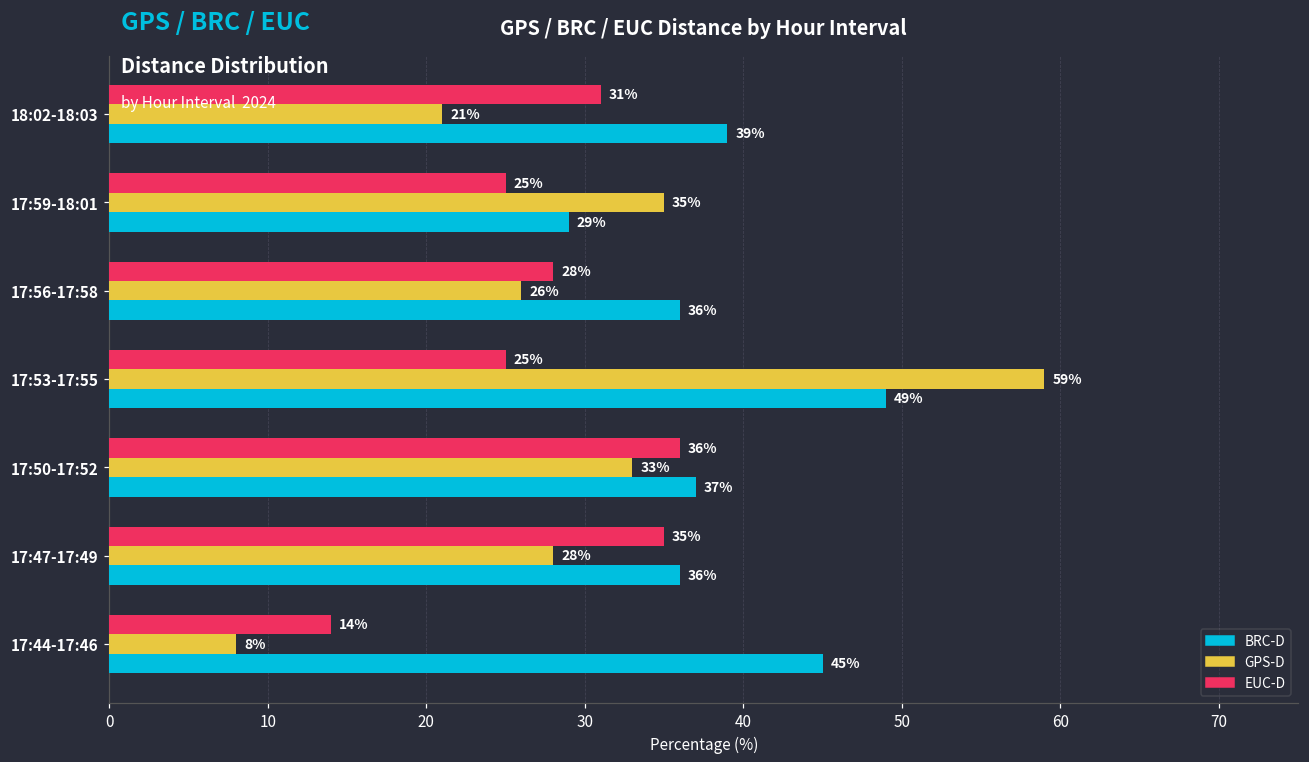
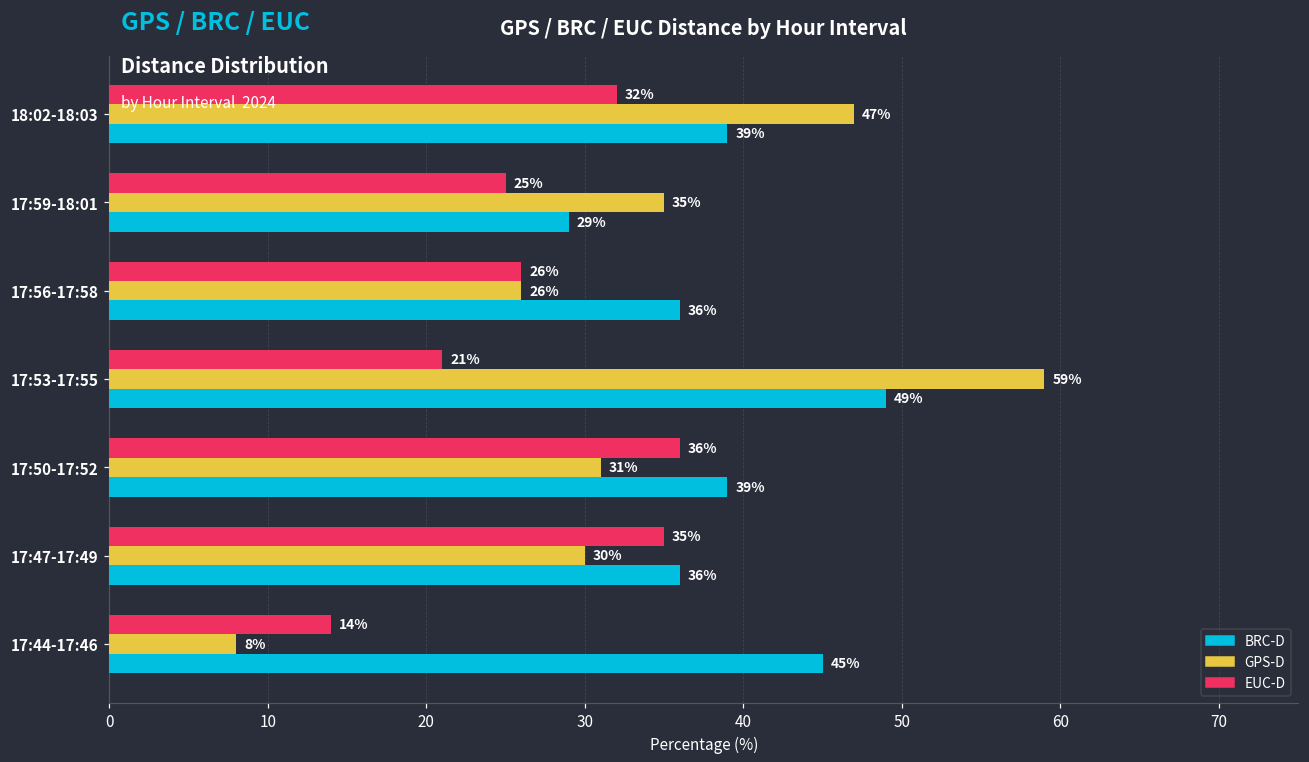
  {
    "BRC-D": {
      "18:02-18:03": "39%",
      "17:59-18:01": "29%",
      "17:56-17:58": "36%",
      "17:53-17:55": "49%",
-     "17:50-17:52": "37%",
+     "17:50-17:52": "39%",
      "17:47-17:49": "36%",
      "17:44-17:46": "45%"
    },
    "GPS-D": {
-     "18:02-18:03": "21%",
+     "18:02-18:03": "47%",
      "17:59-18:01": "35%",
      "17:56-17:58": "26%",
      "17:53-17:55": "59%",
-     "17:50-17:52": "33%",
-     "17:47-17:49": "28%",
+     "17:50-17:52": "31%",
+     "17:47-17:49": "30%",
      "17:44-17:46": "8%"
    },
    "EUC-D": {
-     "18:02-18:03": "31%",
+     "18:02-18:03": "32%",
      "17:59-18:01": "25%",
-     "17:56-17:58": "28%",
-     "17:53-17:55": "25%",
+     "17:56-17:58": "26%",
+     "17:53-17:55": "21%",
      "17:50-17:52": "36%",
      "17:47-17:49": "35%",
      "17:44-17:46": "14%"
    }
  }
